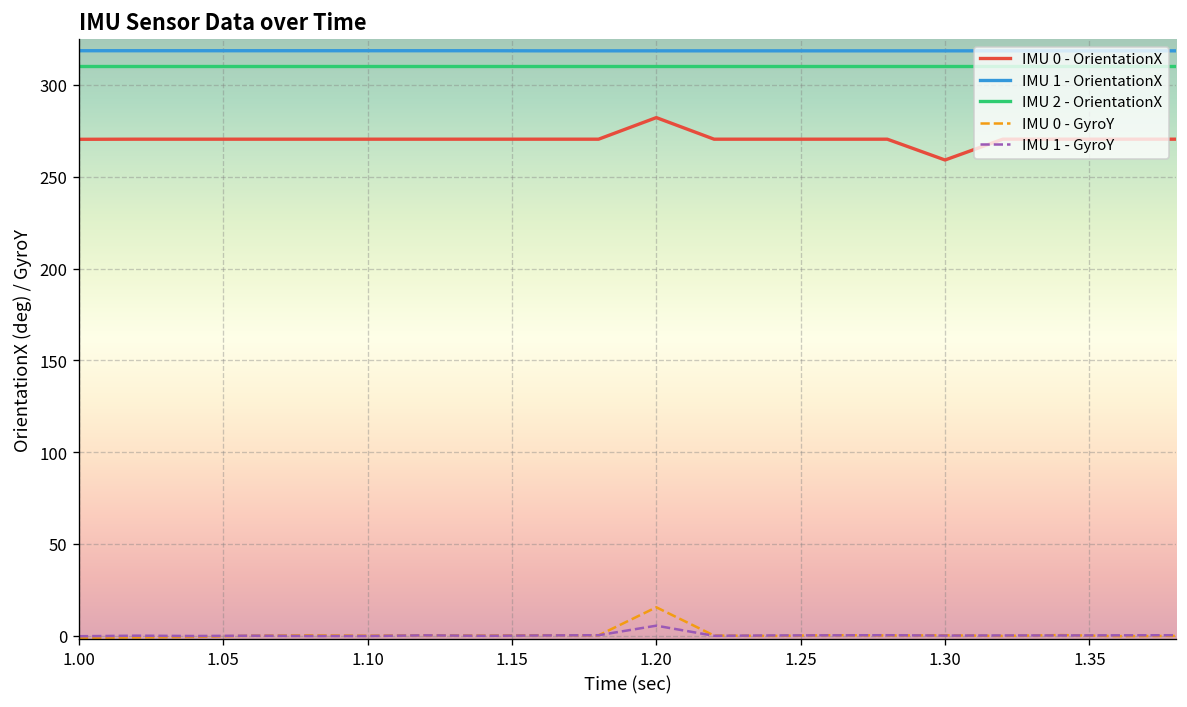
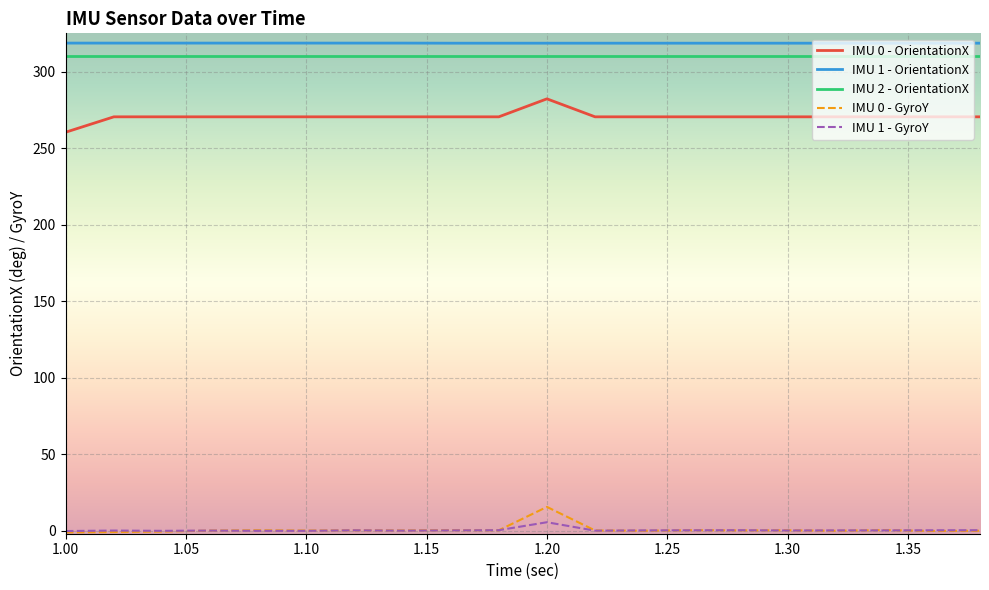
  {
    "IMU 0 - OrientationX": {
-     "1.00": 270,
+     "1.00": 260,
      "1.10": 270,
      "1.20": 282,
-     "1.30": 259
+     "1.30": 270
    },
    "IMU 1 - OrientationX": {
      "1.00": 319,
      "1.10": 319,
      "1.20": 319,
      "1.30": 319
    },
    "IMU 2 - OrientationX": {
      "1.00": 310,
      "1.10": 310,
      "1.20": 310,
      "1.30": 310
    },
    "IMU 0 - GyroY": {
      "1.20": 16
    },
    "IMU 1 - GyroY": {
      "1.20": 6
    }
  }
